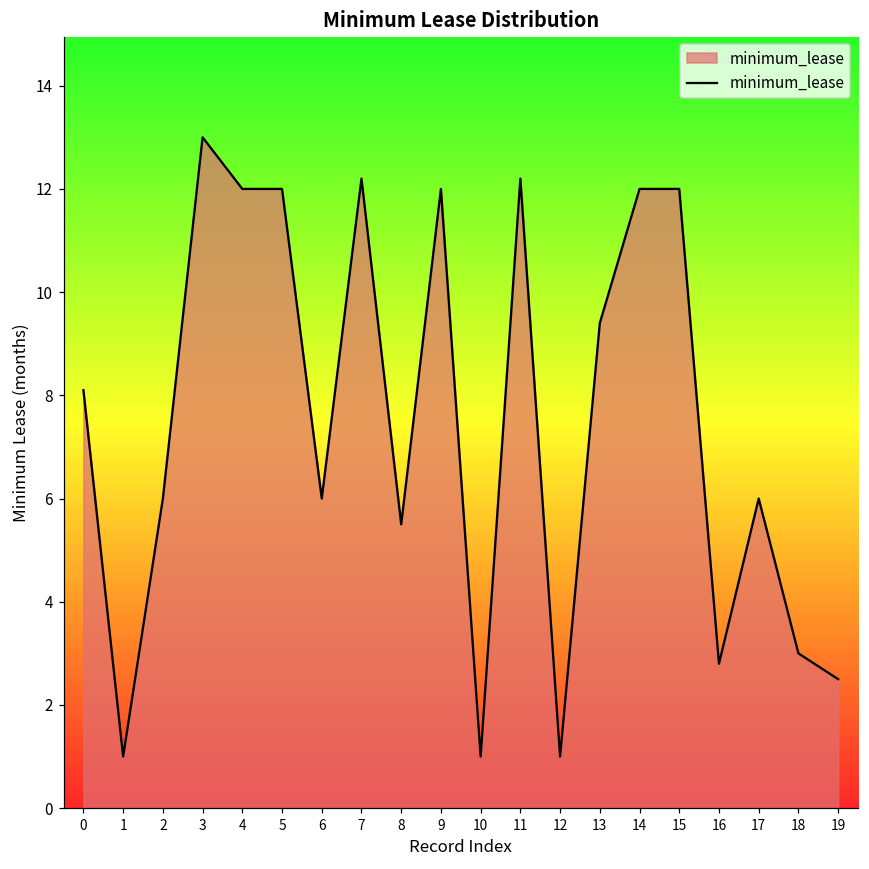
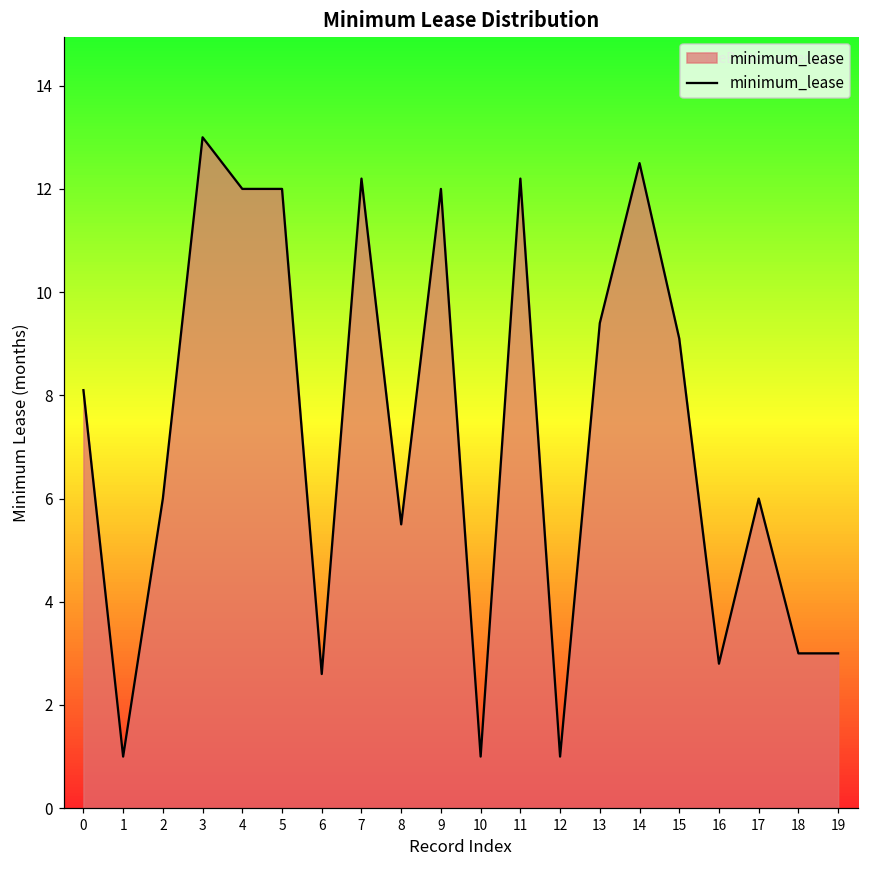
  {
    "0": 8.1,
    "1": 1.0,
    "2": 6.0,
    "3": 13.0,
    "4": 12.0,
    "5": 12.0,
-   "6": 6.0,
+   "6": 2.6,
    "7": 12.2,
    "8": 5.5,
    "9": 12.0,
    "10": 1.0,
    "11": 12.2,
    "12": 1.0,
    "13": 9.4,
-   "14": 12.0,
-   "15": 12.0,
+   "14": 12.5,
+   "15": 9.1,
    "16": 2.8,
    "17": 6.0,
    "18": 3.0,
-   "19": 2.5
+   "19": 3.0
  }
